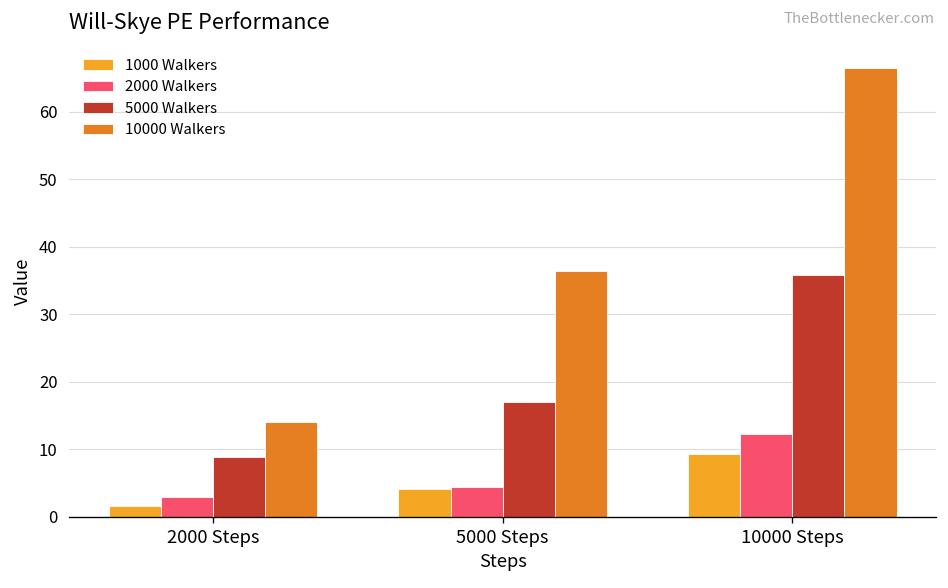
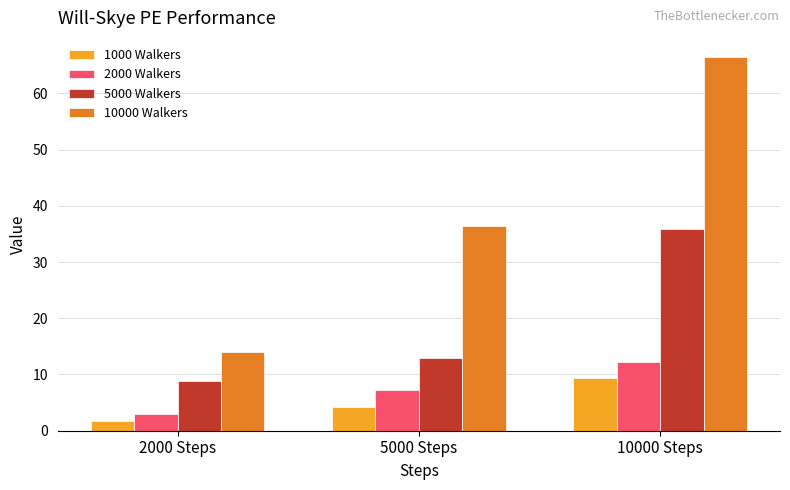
  {
    "2000 Walkers": {
      "2000 Steps": 3,
-     "5000 Steps": 4,
+     "5000 Steps": 7,
      "10000 Steps": 12
    },
    "5000 Walkers": {
      "2000 Steps": 9,
-     "5000 Steps": 17,
+     "5000 Steps": 13,
      "10000 Steps": 36
    }
  }
